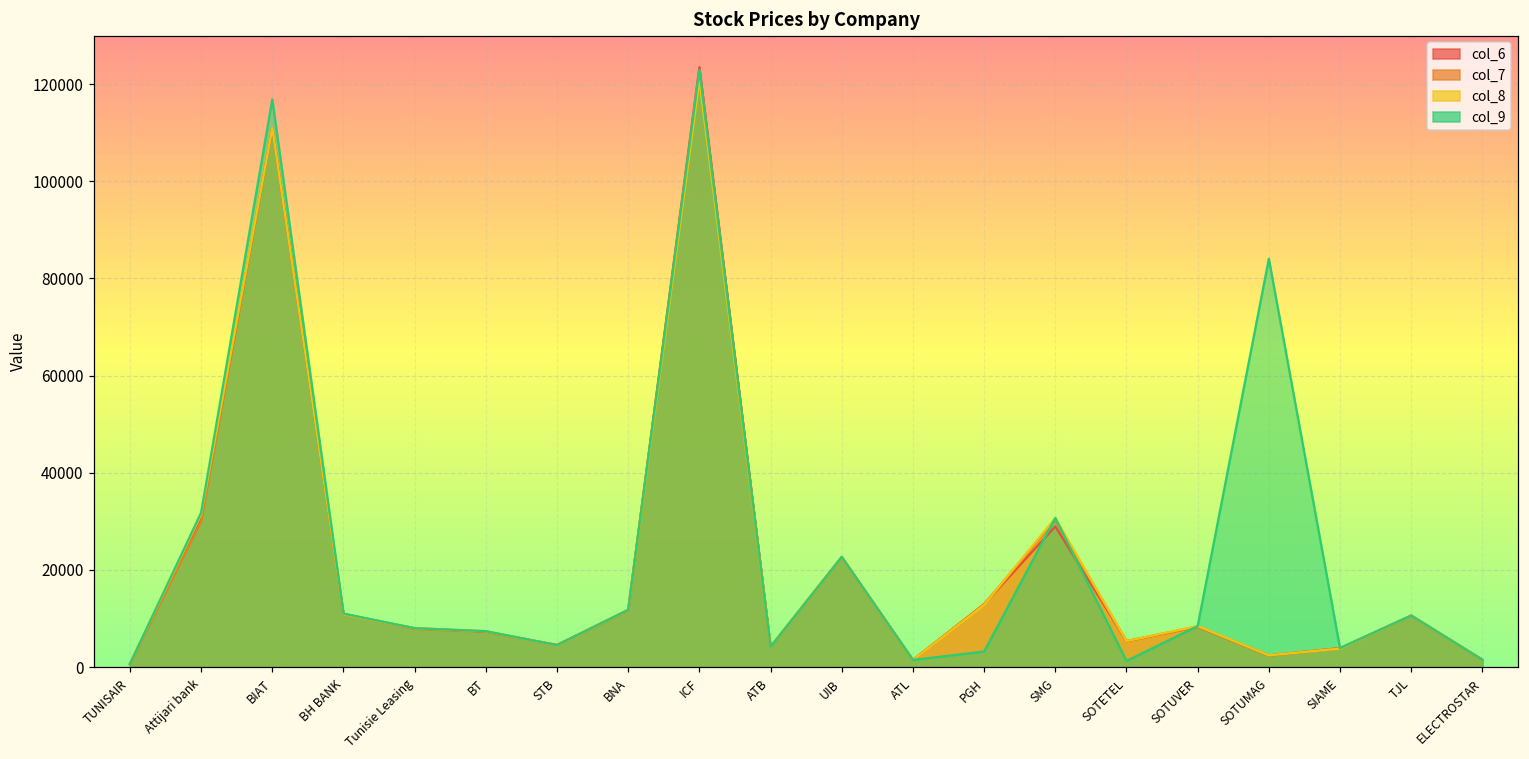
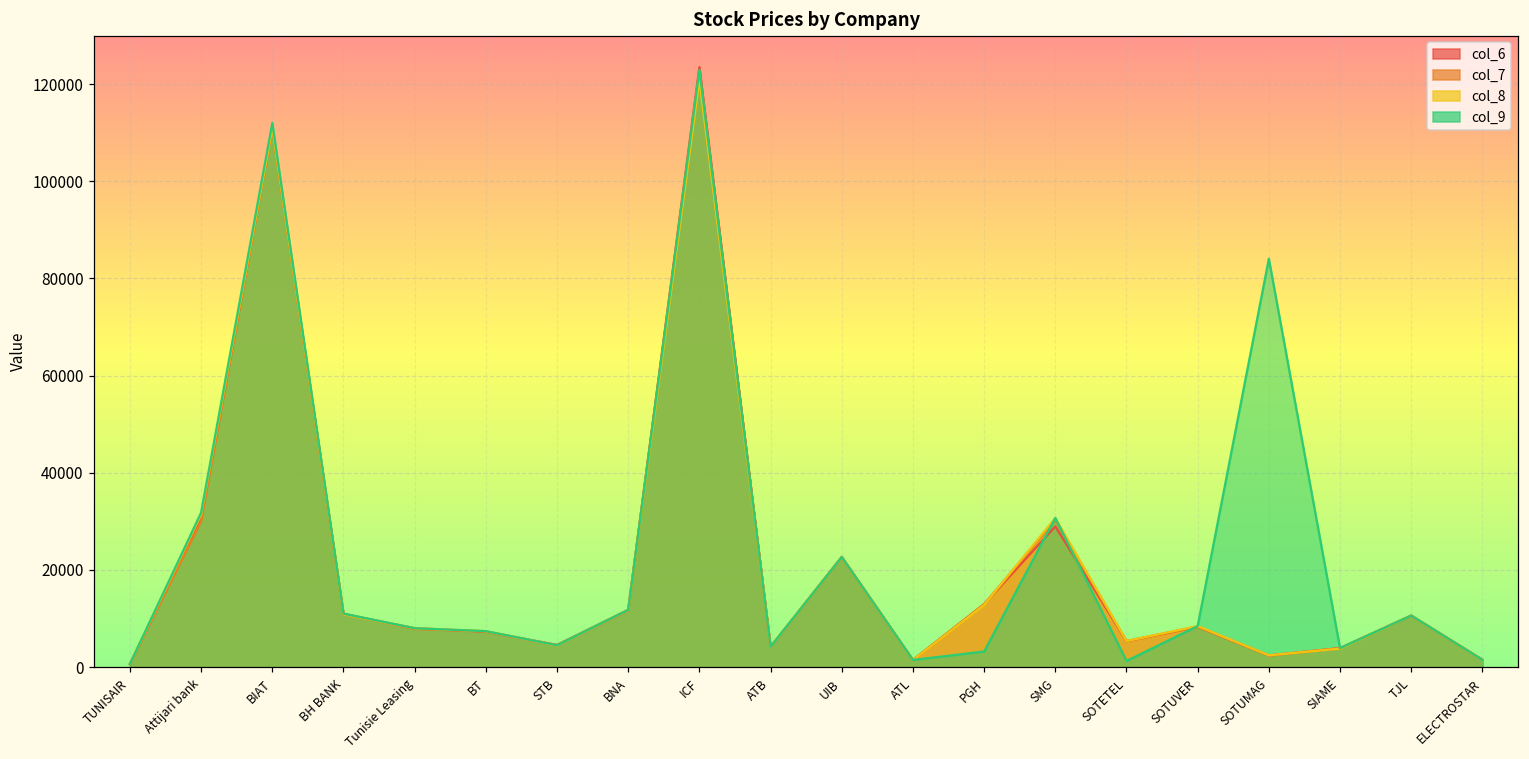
  {
    "col_9": {
-     "BIAT": 117000,
+     "BIAT": 112000,
      "PGH": 3000,
      "SOTETEL": 1000,
      "SOTUMAG": 84000
    }
  }
